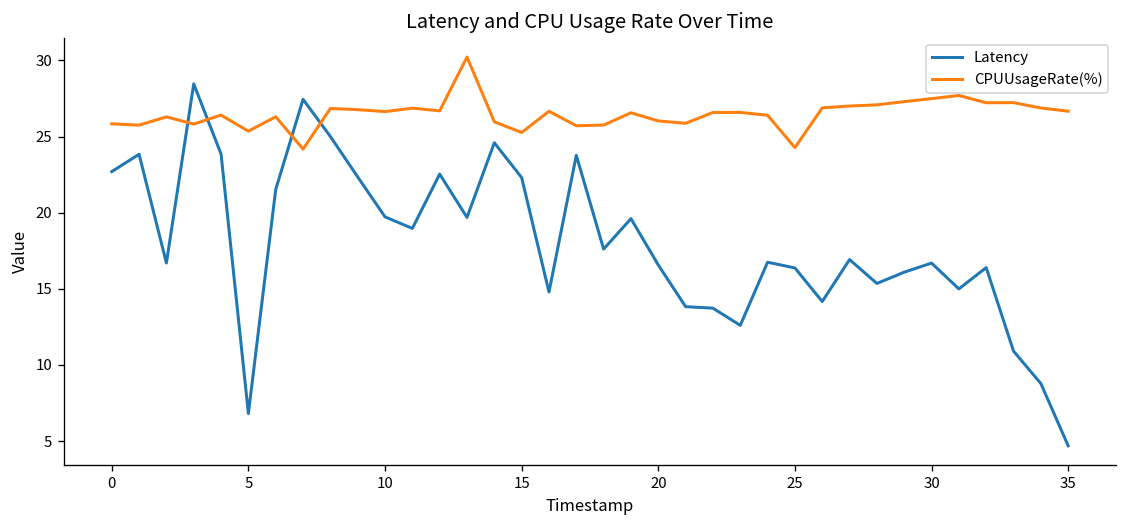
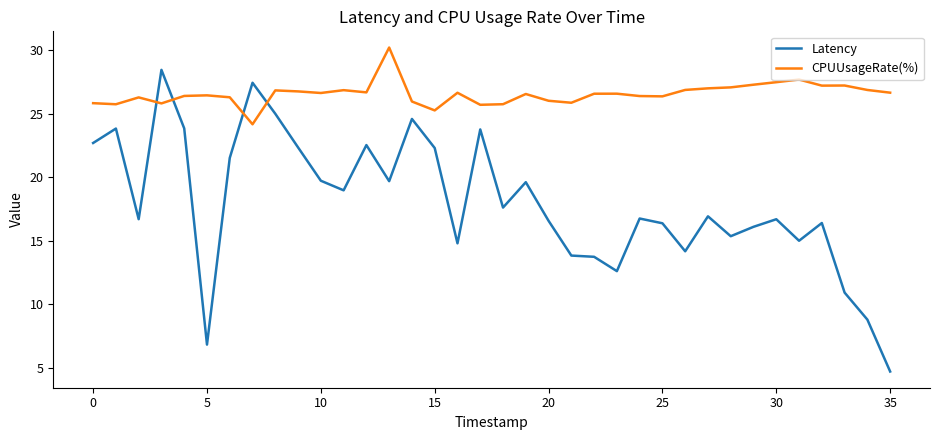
  {
    "Latency": {
      "0": 22.7,
      "5": 6.8,
      "10": 19.7,
      "15": 22.3,
      "20": 16.6,
      "25": 16.4,
      "30": 16.7,
      "35": 4.7
    },
    "CPUUsageRate(%)": {
      "0": 25.8,
-     "5": 25.4,
+     "5": 26.5,
      "10": 26.6,
      "15": 25.3,
      "20": 26.0,
-     "25": 24.3,
+     "25": 26.4,
      "30": 27.5,
      "35": 26.7
    }
  }
